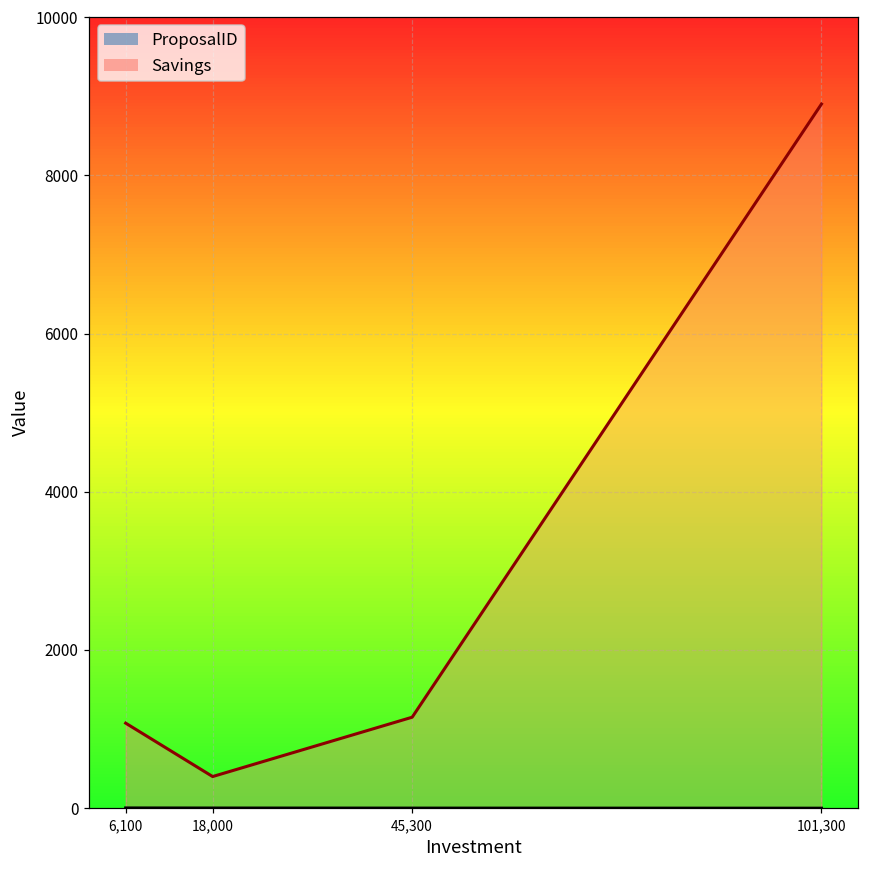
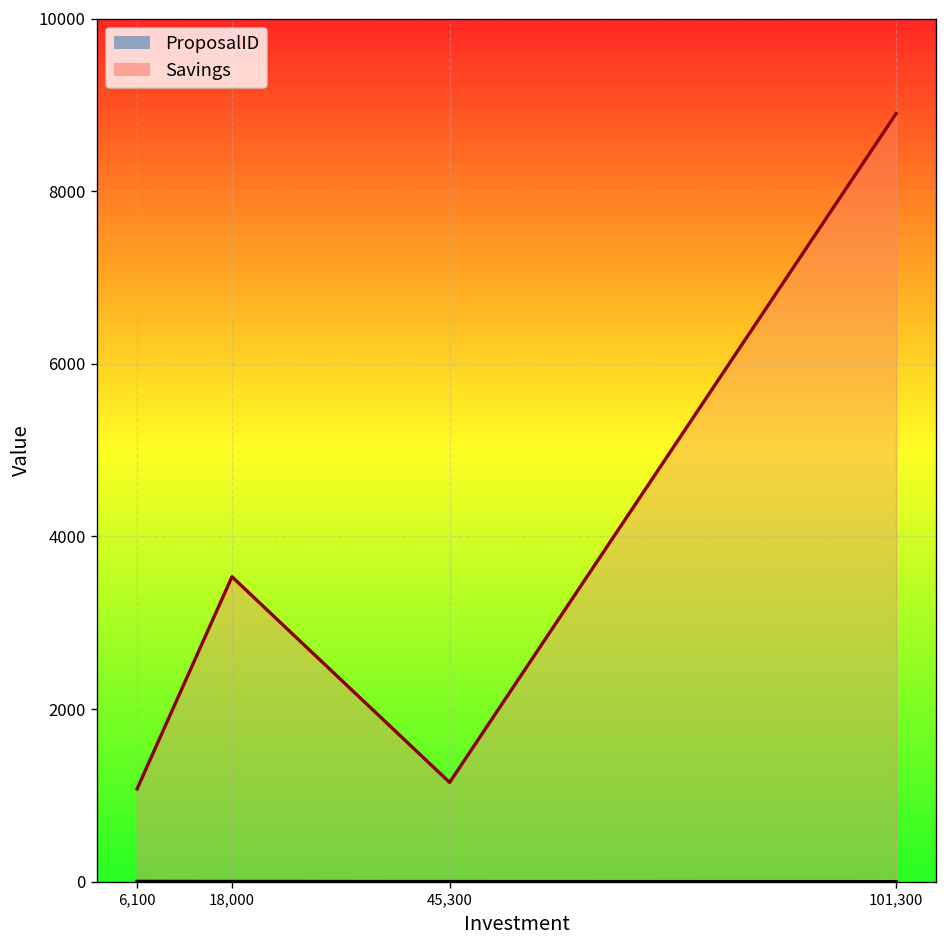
  {
    "ProposalID": {
      "6,100": 0,
      "18,000": 0,
      "45,300": 0,
      "101,300": 0
    },
    "Savings": {
      "6,100": 1100,
-     "18,000": 400,
+     "18,000": 3500,
      "45,300": 1200,
      "101,300": 8900
    }
  }
